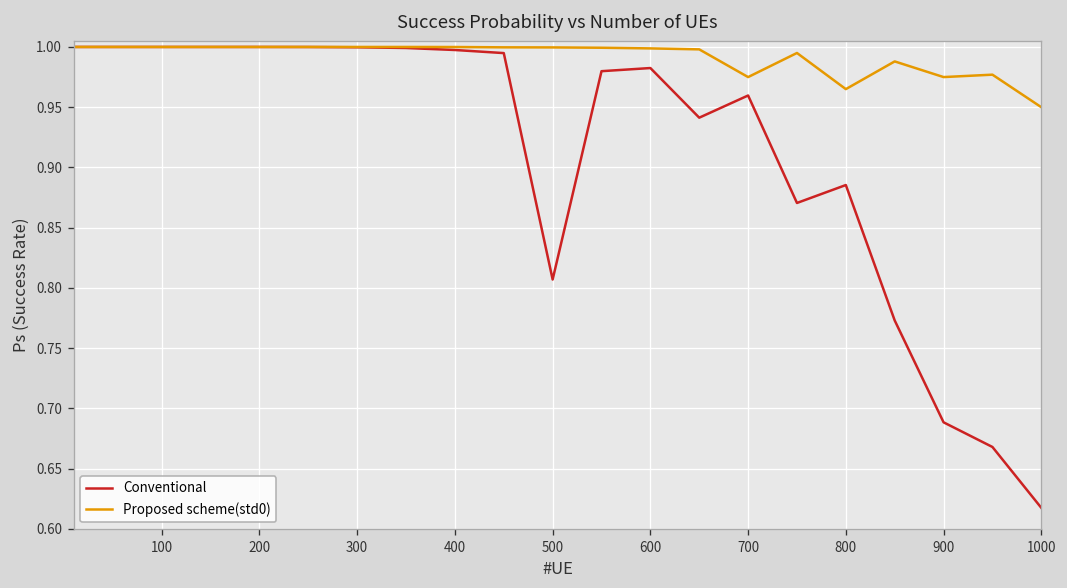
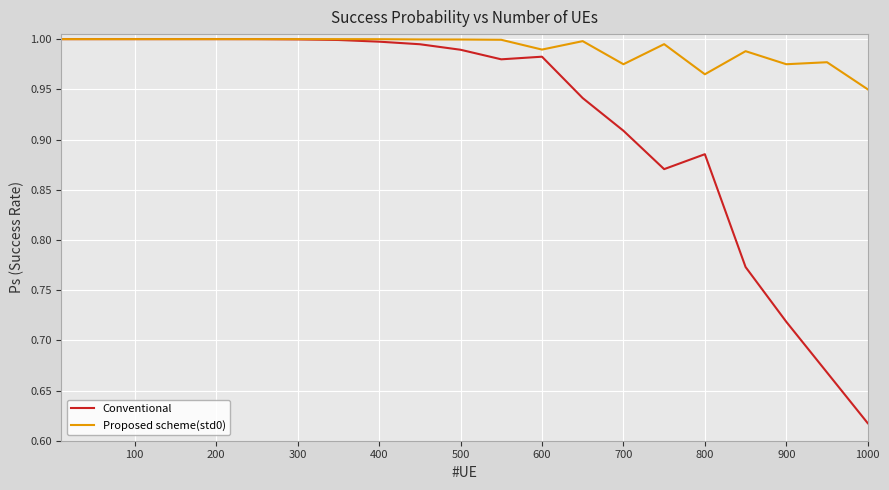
  {
    "Conventional": {
-     "500": 0.807,
+     "500": 0.989,
      "600": 0.983,
-     "700": 0.960,
+     "700": 0.909,
      "800": 0.885,
-     "900": 0.688,
+     "900": 0.718,
      "1000": 0.617
    },
    "Proposed scheme(std0)": {
      "500": 1.000,
-     "600": 0.999,
+     "600": 0.990,
      "700": 0.975,
      "800": 0.965,
      "900": 0.975,
      "1000": 0.950
    }
  }
